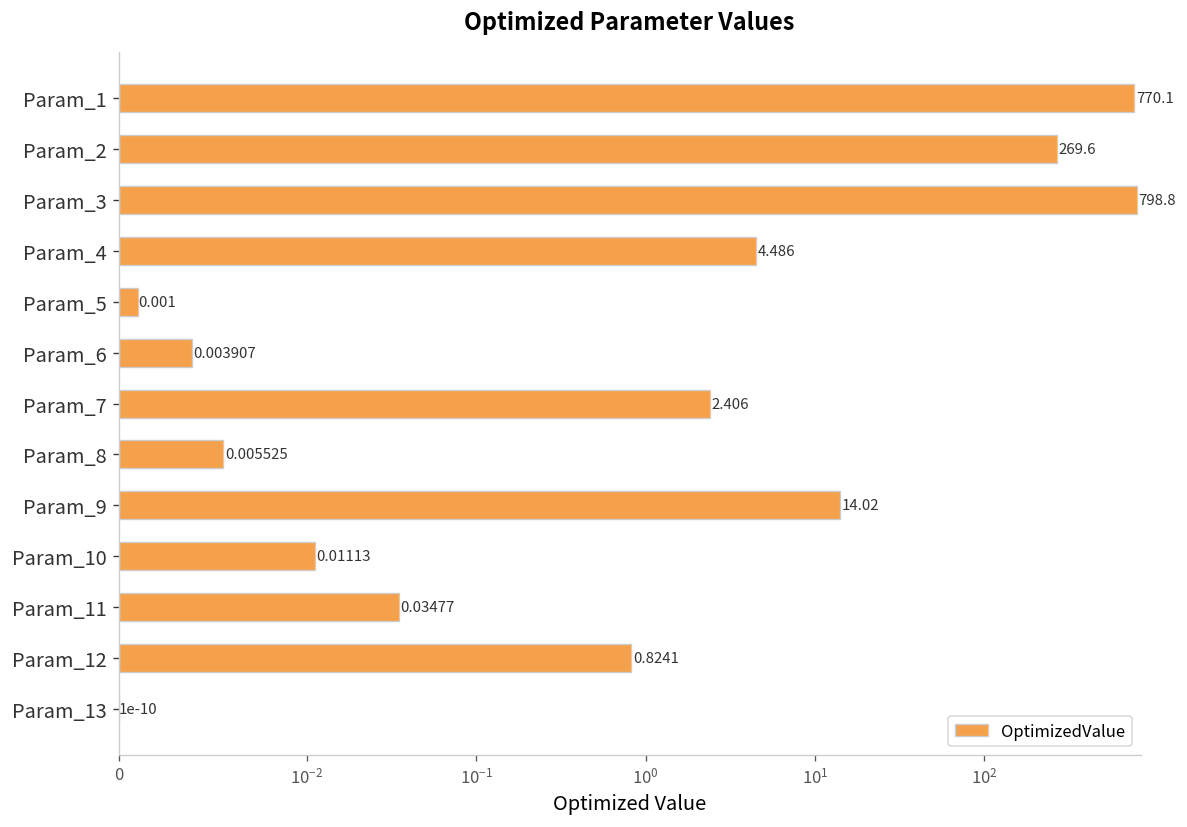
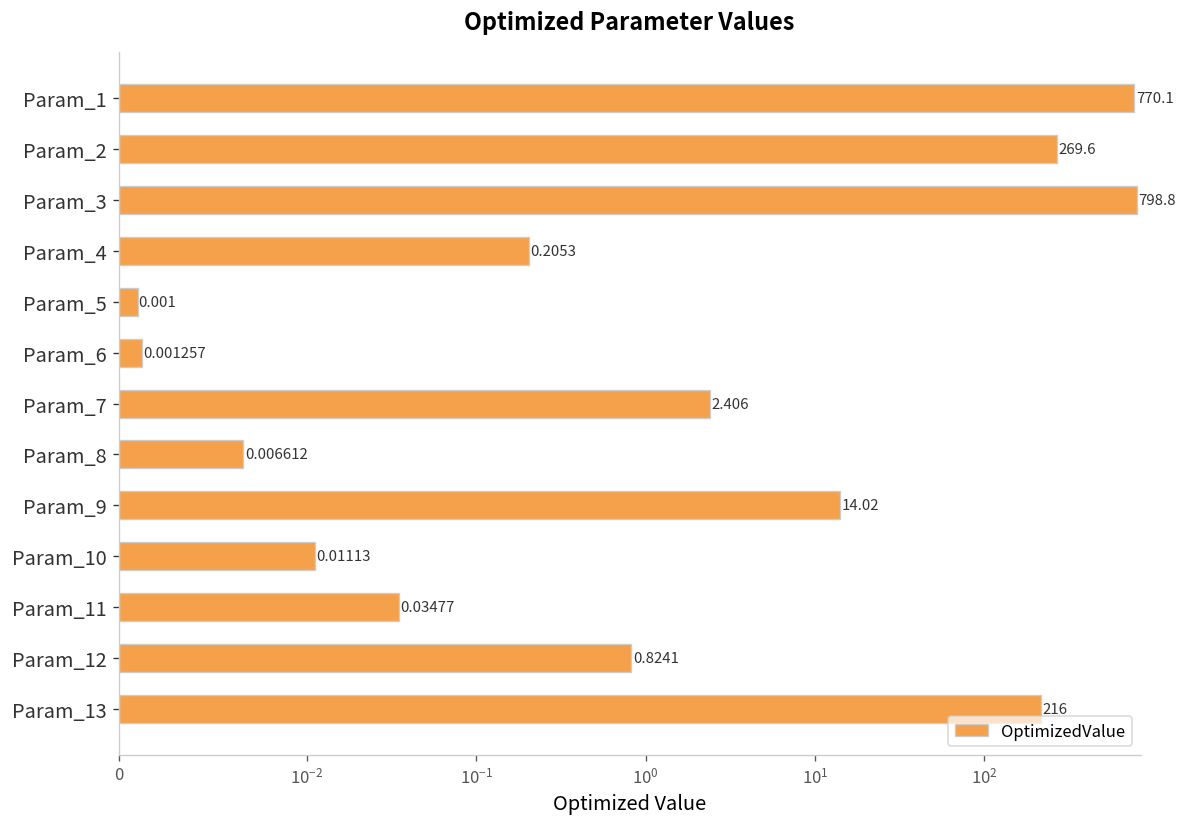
  {
    "Param_1": "770.1",
    "Param_2": "269.6",
    "Param_3": "798.8",
-   "Param_4": "4.486",
+   "Param_4": "0.2053",
    "Param_5": "0.001",
-   "Param_6": "0.003907",
+   "Param_6": "0.001257",
    "Param_7": "2.406",
-   "Param_8": "0.005525",
+   "Param_8": "0.006612",
    "Param_9": "14.02",
    "Param_10": "0.01113",
    "Param_11": "0.03477",
    "Param_12": "0.8241",
-   "Param_13": "1e-10"
+   "Param_13": "216"
  }
